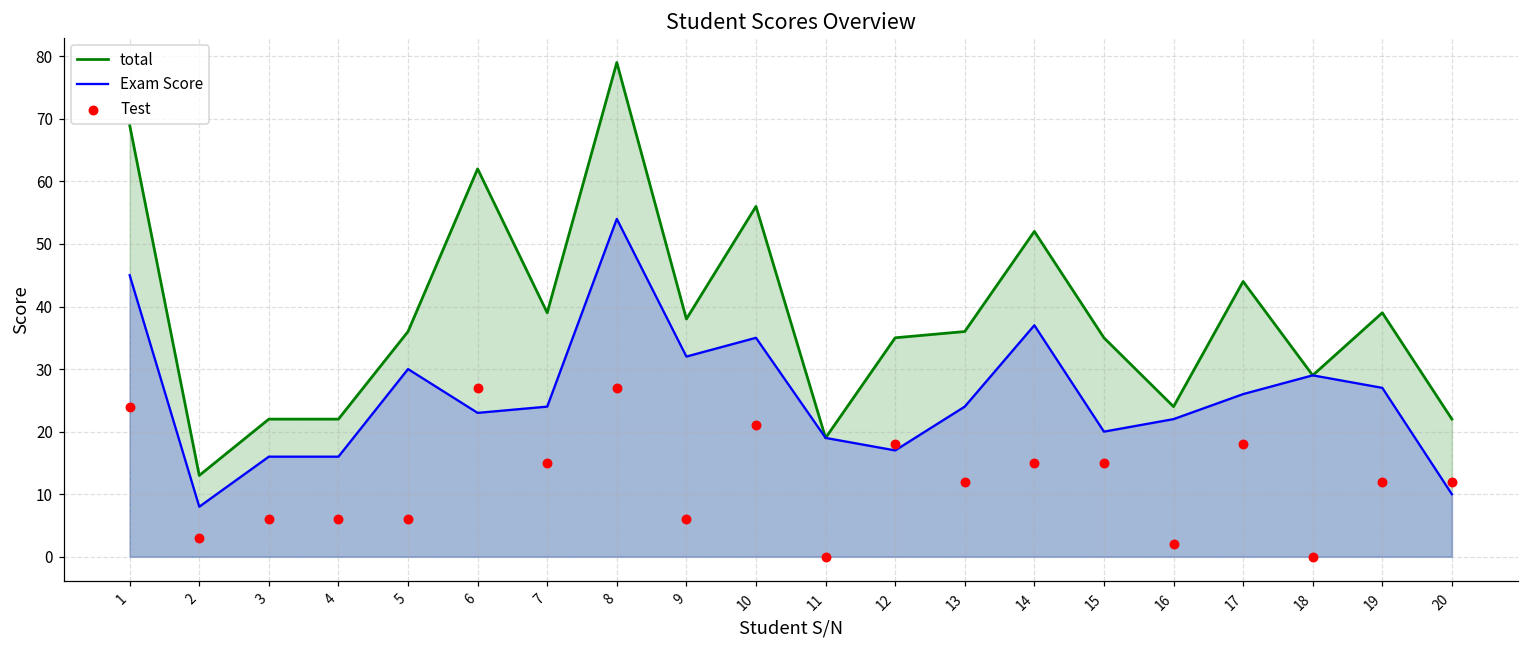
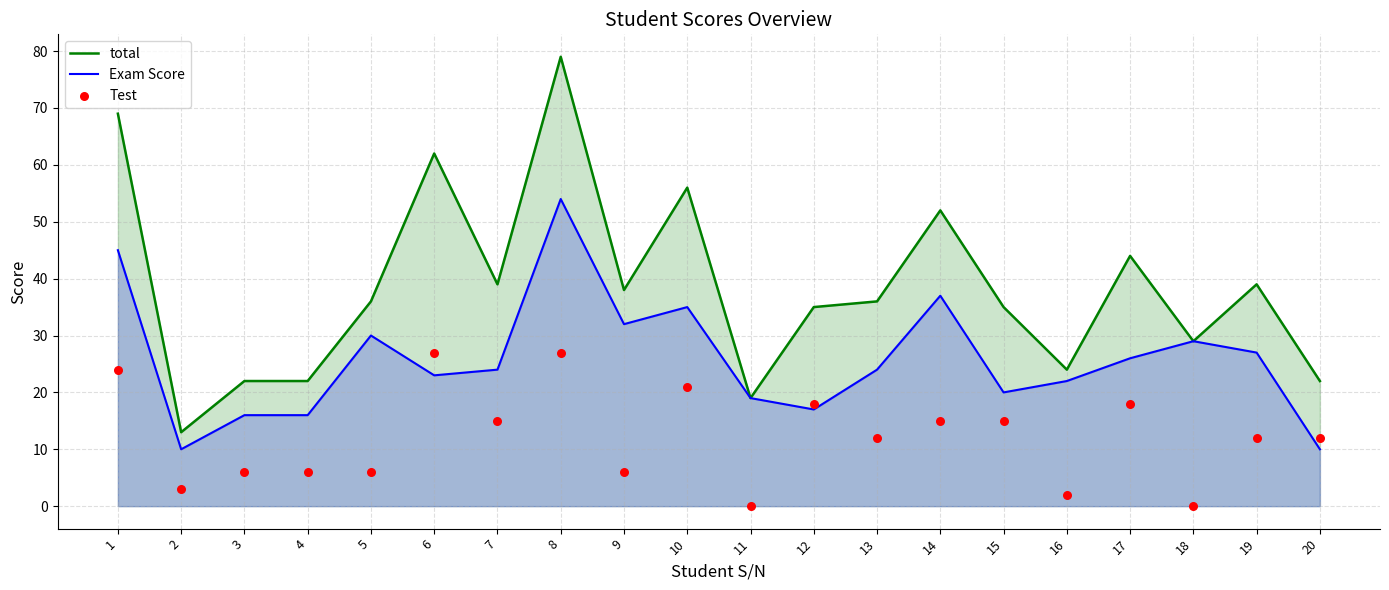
  {
    "total": {
      "1": 69,
      "2": 13,
      "3": 22,
      "4": 22,
      "5": 36,
      "6": 62,
      "7": 39,
      "8": 79,
      "9": 38,
      "10": 56,
      "12": 35,
      "13": 36,
      "14": 52,
      "15": 35,
      "16": 24,
      "17": 44,
      "19": 39,
      "20": 22
    },
    "Exam Score": {
      "1": 45,
-     "2": 8,
+     "2": 10,
      "3": 16,
      "4": 16,
      "5": 30,
      "6": 23,
      "7": 24,
      "8": 54,
      "9": 32,
      "10": 35,
      "12": 17,
      "13": 24,
      "14": 37,
      "15": 20,
      "16": 22,
      "17": 26,
      "19": 27,
      "20": 10
    }
  }
